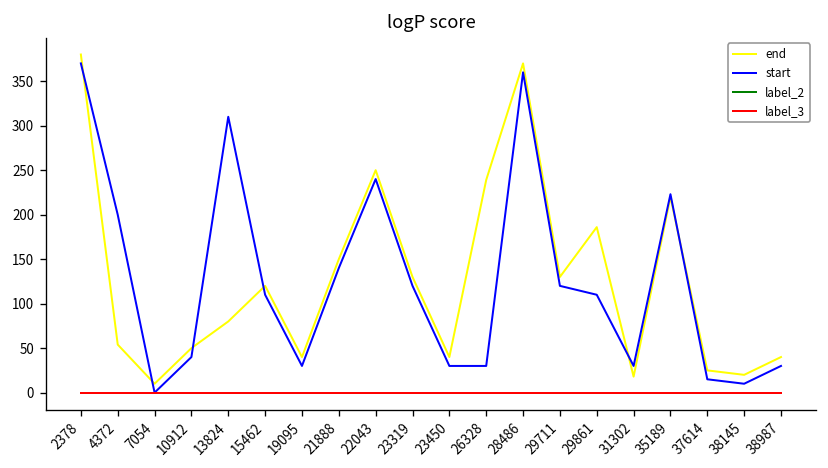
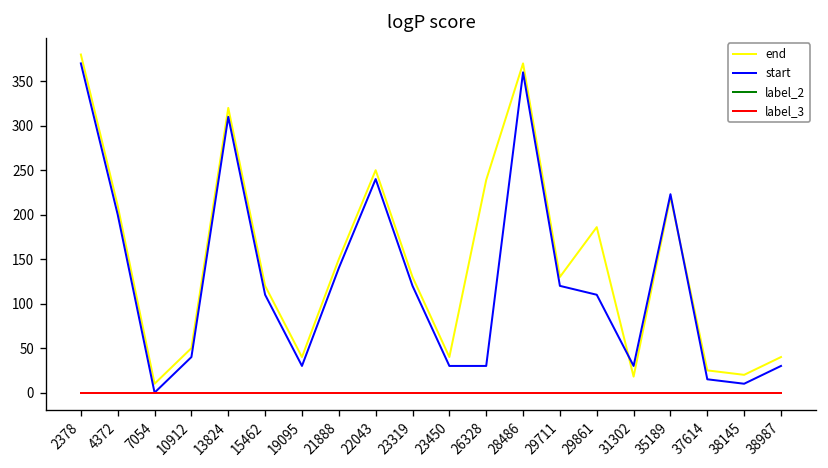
  {
    "end": {
      "2378": 380,
-     "4372": 50,
+     "4372": 210,
      "7054": 10,
      "10912": 50,
-     "13824": 80,
+     "13824": 320,
      "15462": 120,
      "19095": 40,
      "21888": 150,
      "22043": 250,
      "23319": 130,
      "23450": 40,
      "26328": 240,
      "28486": 370,
      "29711": 130,
      "29861": 190,
      "31302": 20,
      "37614": 30,
      "38145": 20,
      "38987": 40
    },
    "start": {
      "2378": 370,
      "4372": 200,
      "10912": 40,
      "13824": 310,
      "15462": 110,
      "19095": 30,
      "21888": 140,
      "22043": 240,
      "23319": 120,
      "23450": 30,
      "26328": 30,
      "28486": 360,
      "29711": 120,
      "29861": 110,
      "31302": 30,
      "37614": 20,
      "38145": 10,
      "38987": 30
    },
    "label_3": {
      "2378": 0,
      "4372": 0,
      "10912": 0,
      "13824": 0,
      "15462": 0,
      "19095": 0,
      "21888": 0,
      "22043": 0,
      "23319": 0,
      "23450": 0,
      "26328": 0,
      "28486": 0,
      "29711": 0,
      "29861": 0,
      "31302": 0,
      "35189": 0,
      "37614": 0,
      "38145": 0,
      "38987": 0
    }
  }
